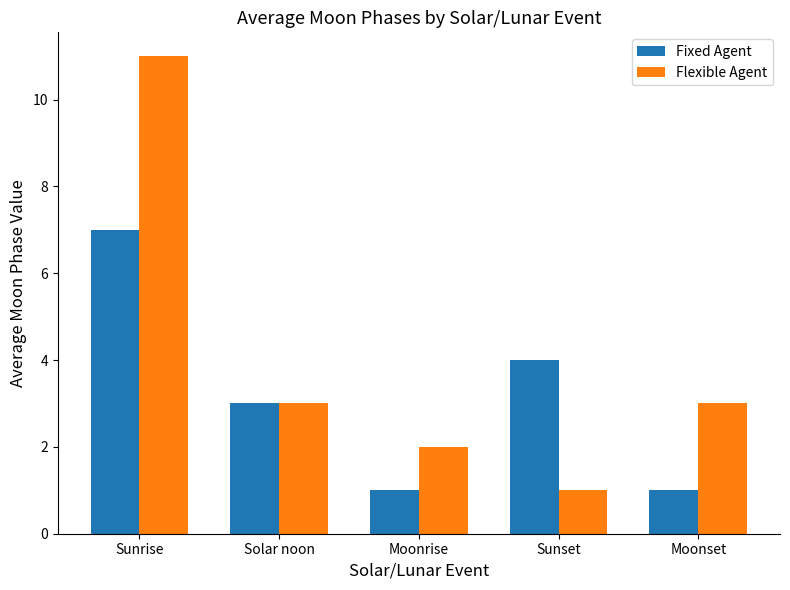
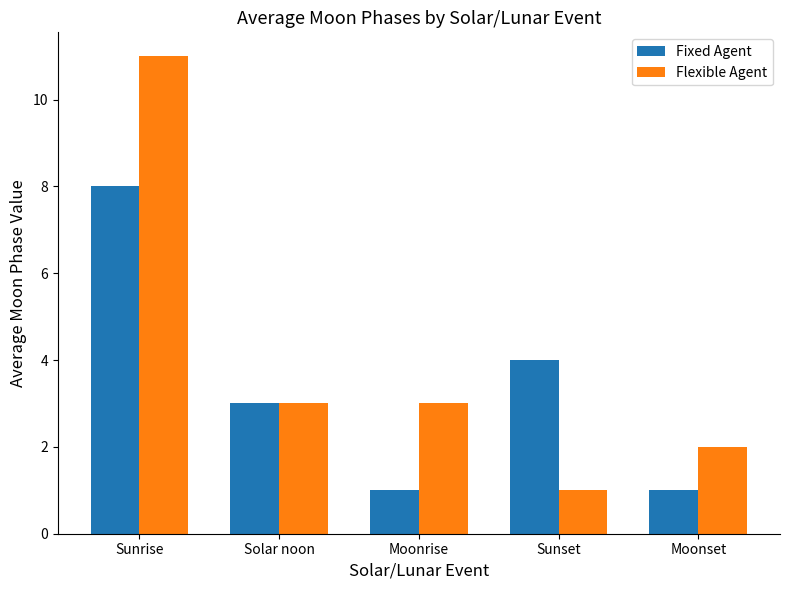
  {
    "Fixed Agent": {
-     "Sunrise": 7,
+     "Sunrise": 8,
      "Solar noon": 3,
      "Moonrise": 1,
      "Sunset": 4,
      "Moonset": 1
    },
    "Flexible Agent": {
      "Sunrise": 11,
      "Solar noon": 3,
-     "Moonrise": 2,
+     "Moonrise": 3,
      "Sunset": 1,
-     "Moonset": 3
+     "Moonset": 2
    }
  }
